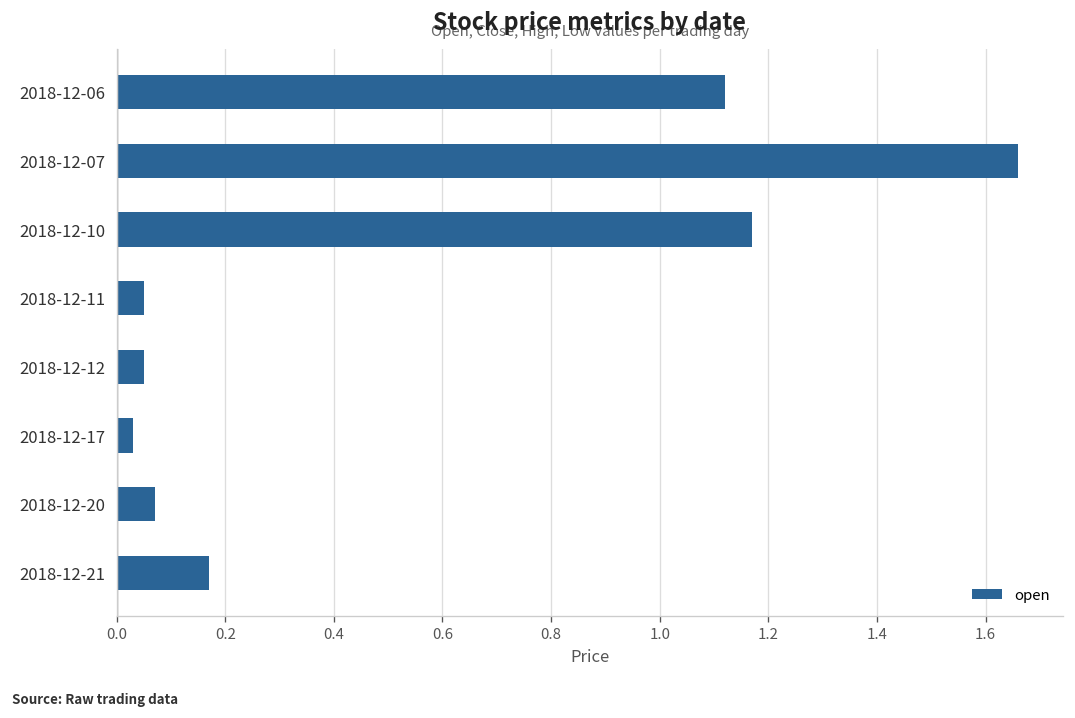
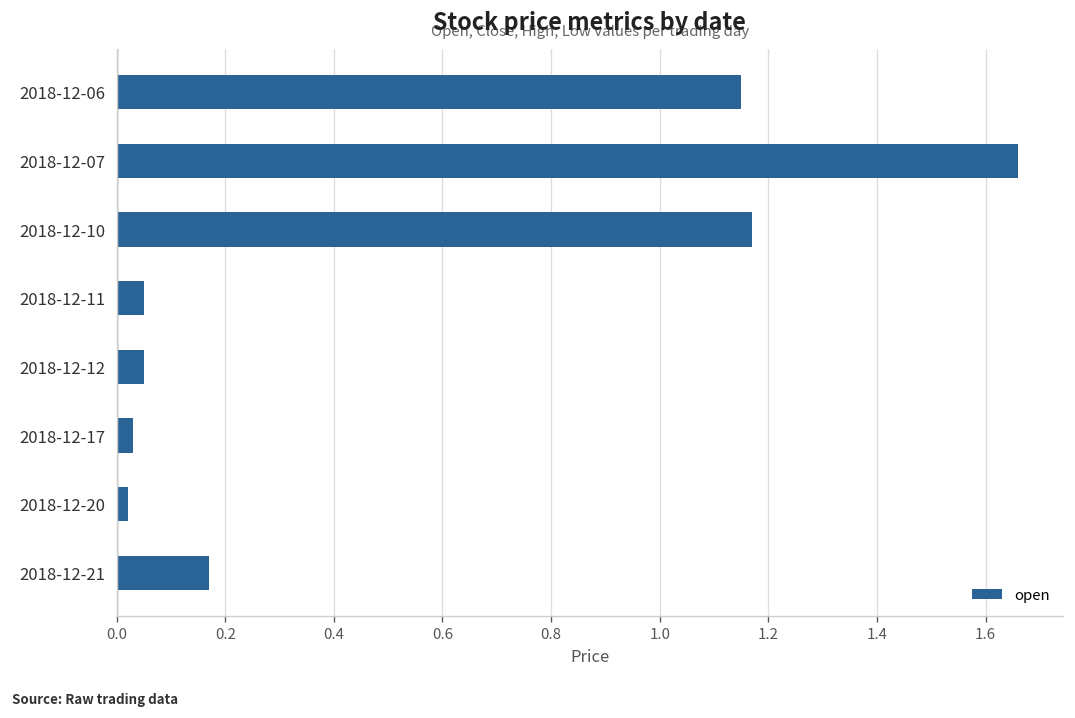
  {
-   "2018-12-06": 1.12,
+   "2018-12-06": 1.15,
    "2018-12-07": 1.66,
    "2018-12-10": 1.17,
    "2018-12-11": 0.05,
    "2018-12-12": 0.05,
    "2018-12-17": 0.03,
-   "2018-12-20": 0.07,
+   "2018-12-20": 0.02,
    "2018-12-21": 0.17
  }
